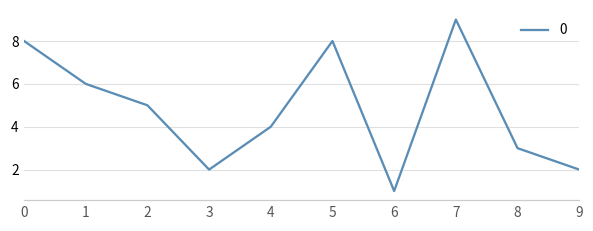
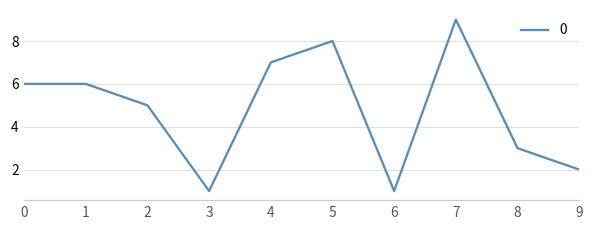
  {
-   "0": 8,
+   "0": 6,
    "1": 6,
    "2": 5,
-   "3": 2,
-   "4": 4,
+   "3": 1,
+   "4": 7,
    "5": 8,
    "6": 1,
    "7": 9,
    "8": 3,
    "9": 2
  }
